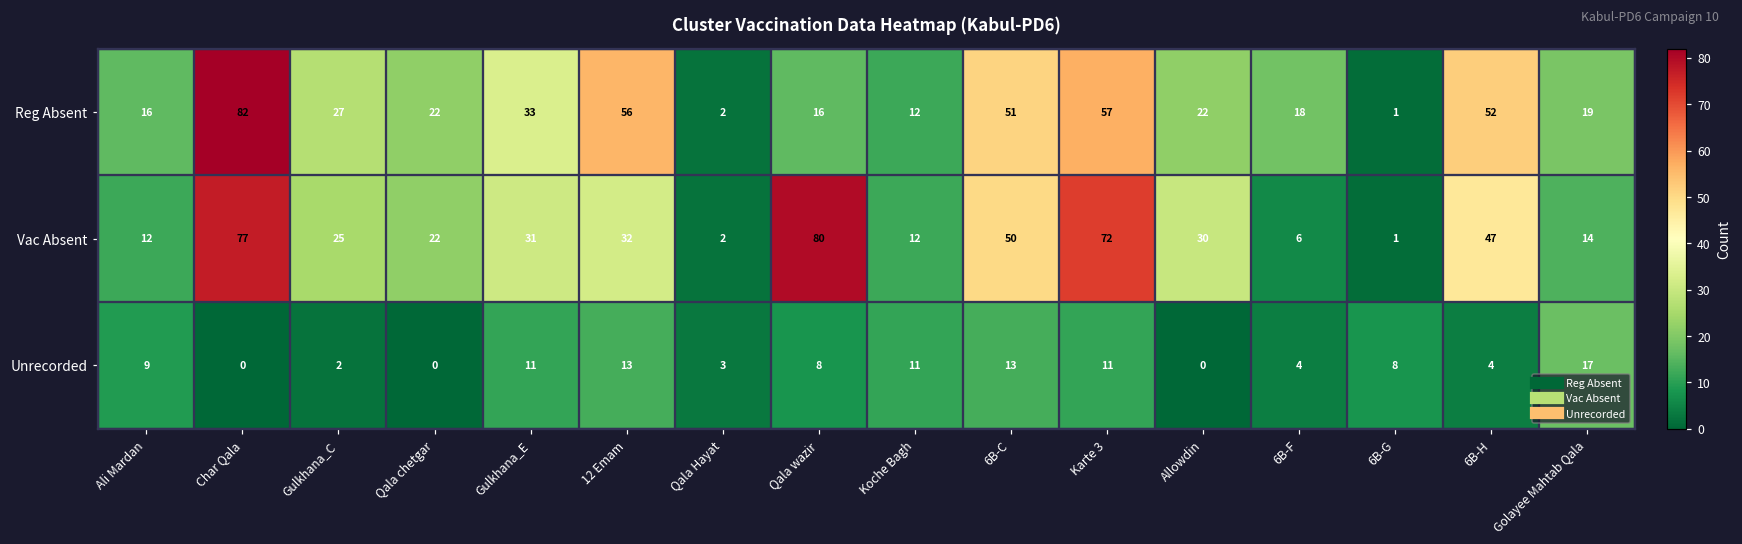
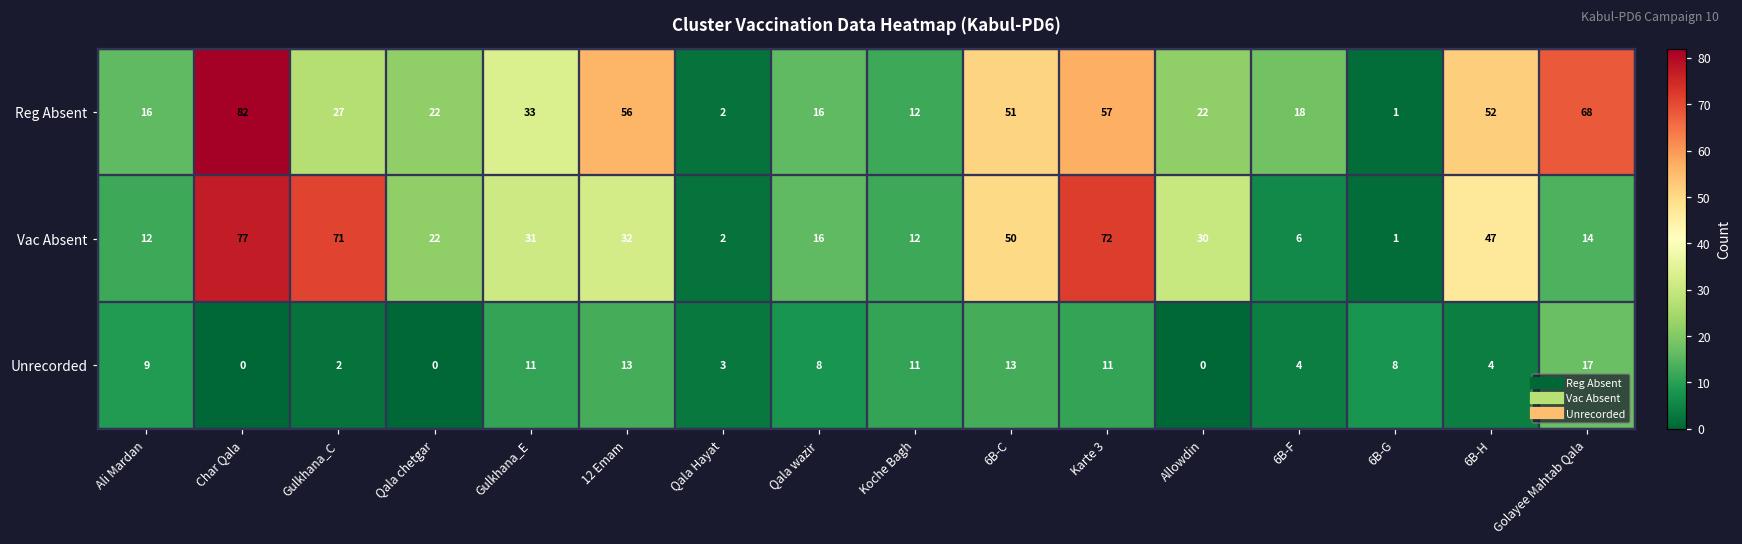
  {
    "Reg Absent": {
      "Ali Mardan": 16,
      "Char Qala": 82,
      "Gulkhana_C": 27,
      "Qala chetgar": 22,
      "Gulkhana_E": 33,
      "12 Emam": 56,
      "Qala Hayat": 2,
      "Qala wazir": 16,
      "Koche Bagh": 12,
      "6B-C": 51,
      "Karte 3": 57,
      "Allowdin": 22,
      "6B-F": 18,
      "6B-G": 1,
      "6B-H": 52,
-     "Golayee Mahtab Qala": 19
+     "Golayee Mahtab Qala": 68
    },
    "Vac Absent": {
      "Ali Mardan": 12,
      "Char Qala": 77,
-     "Gulkhana_C": 25,
+     "Gulkhana_C": 71,
      "Qala chetgar": 22,
      "Gulkhana_E": 31,
      "12 Emam": 32,
      "Qala Hayat": 2,
-     "Qala wazir": 80,
+     "Qala wazir": 16,
      "Koche Bagh": 12,
      "6B-C": 50,
      "Karte 3": 72,
      "Allowdin": 30,
      "6B-F": 6,
      "6B-G": 1,
      "6B-H": 47,
      "Golayee Mahtab Qala": 14
    },
    "Unrecorded": {
      "Ali Mardan": 9,
      "Char Qala": 0,
      "Gulkhana_C": 2,
      "Qala chetgar": 0,
      "Gulkhana_E": 11,
      "12 Emam": 13,
      "Qala Hayat": 3,
      "Qala wazir": 8,
      "Koche Bagh": 11,
      "6B-C": 13,
      "Karte 3": 11,
      "Allowdin": 0,
      "6B-F": 4,
      "6B-G": 8,
      "6B-H": 4,
      "Golayee Mahtab Qala": 17
    }
  }
